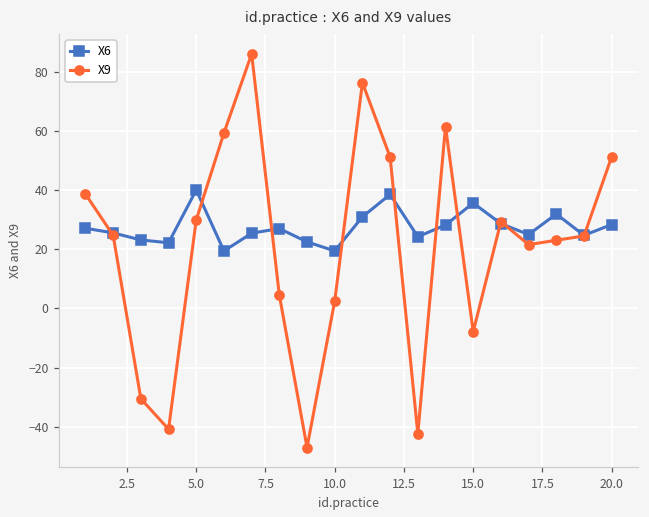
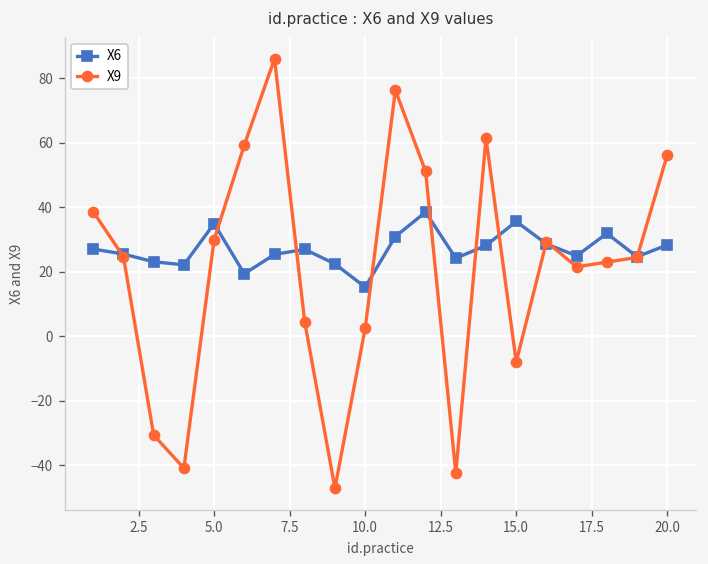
  {
    "X6": {
-     "5.0": 40,
-     "10.0": 19,
+     "5.0": 35,
+     "10.0": 15,
      "15.0": 36,
      "20.0": 28
    },
    "X9": {
      "5.0": 30,
      "10.0": 2,
      "15.0": -8,
-     "20.0": 51
+     "20.0": 56
    }
  }
